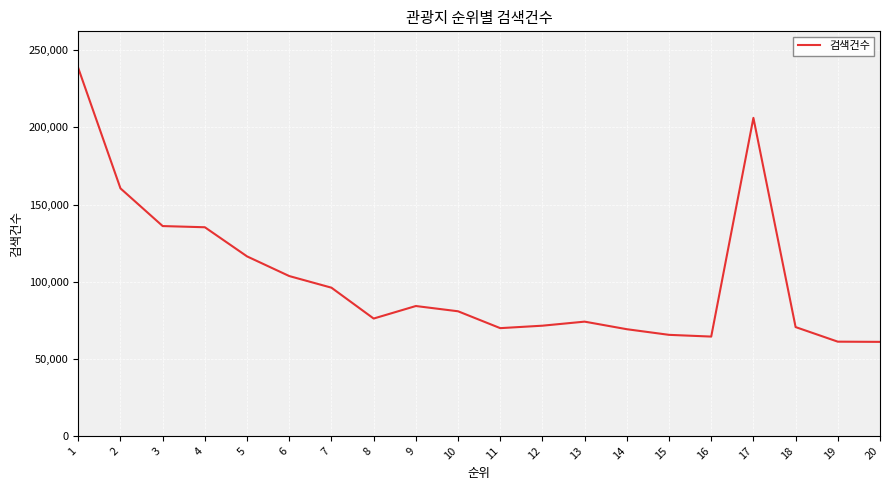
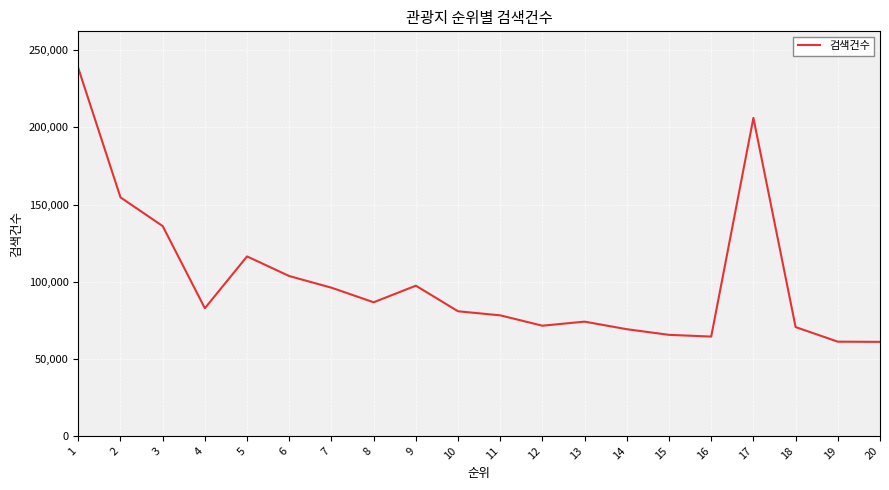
  {
    "1": "238,000",
-   "2": "160,000",
+   "2": "155,000",
    "3": "136,000",
-   "4": "135,000",
+   "4": "83,000",
    "5": "116,000",
    "6": "104,000",
    "7": "96,000",
-   "8": "76,000",
-   "9": "84,000",
+   "8": "87,000",
+   "9": "97,000",
    "10": "81,000",
-   "11": "70,000",
+   "11": "78,000",
    "12": "71,000",
    "13": "74,000",
    "14": "69,000",
    "15": "66,000",
    "16": "64,000",
    "17": "206,000",
    "18": "71,000",
    "19": "61,000",
    "20": "61,000"
  }
